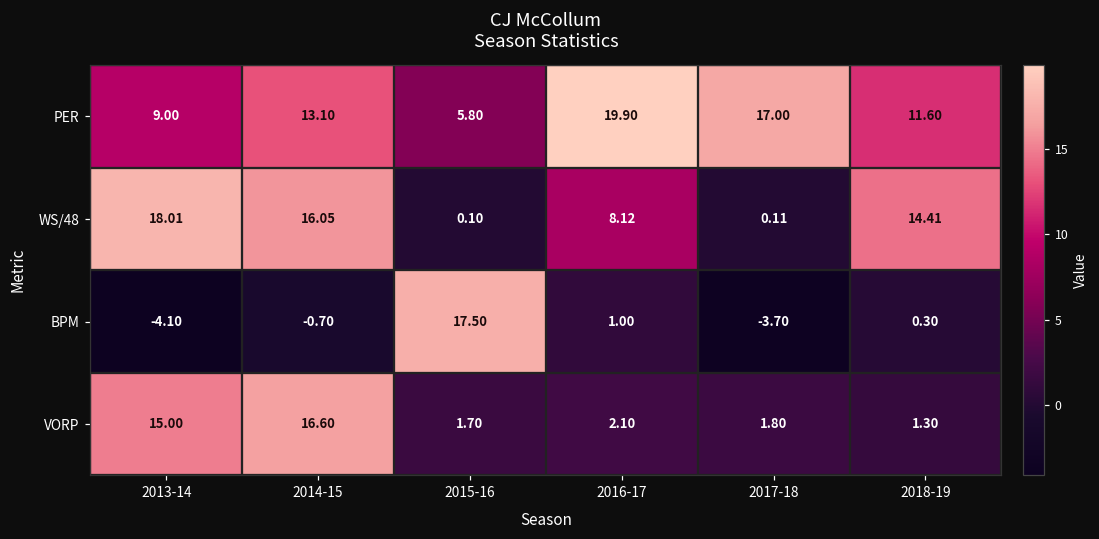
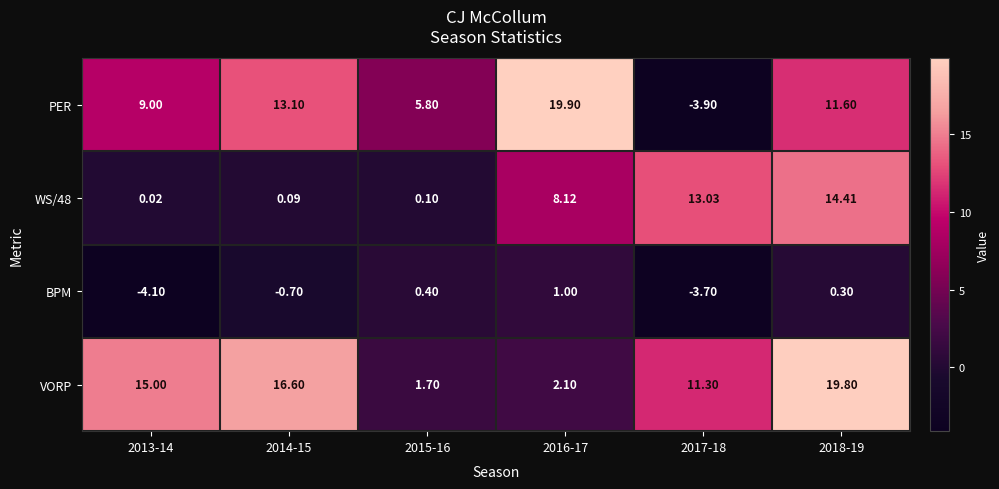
  {
    "PER": {
      "2013-14": 9.00,
      "2014-15": 13.10,
      "2015-16": 5.80,
      "2016-17": 19.90,
-     "2017-18": 17.00,
+     "2017-18": -3.90,
      "2018-19": 11.60
    },
    "WS/48": {
-     "2013-14": 18.01,
-     "2014-15": 16.05,
+     "2013-14": 0.02,
+     "2014-15": 0.09,
      "2015-16": 0.10,
      "2016-17": 8.12,
-     "2017-18": 0.11,
+     "2017-18": 13.03,
      "2018-19": 14.41
    },
    "BPM": {
      "2013-14": -4.10,
      "2014-15": -0.70,
-     "2015-16": 17.50,
+     "2015-16": 0.40,
      "2016-17": 1.00,
      "2017-18": -3.70,
      "2018-19": 0.30
    },
    "VORP": {
      "2013-14": 15.00,
      "2014-15": 16.60,
      "2015-16": 1.70,
      "2016-17": 2.10,
-     "2017-18": 1.80,
-     "2018-19": 1.30
+     "2017-18": 11.30,
+     "2018-19": 19.80
    }
  }
